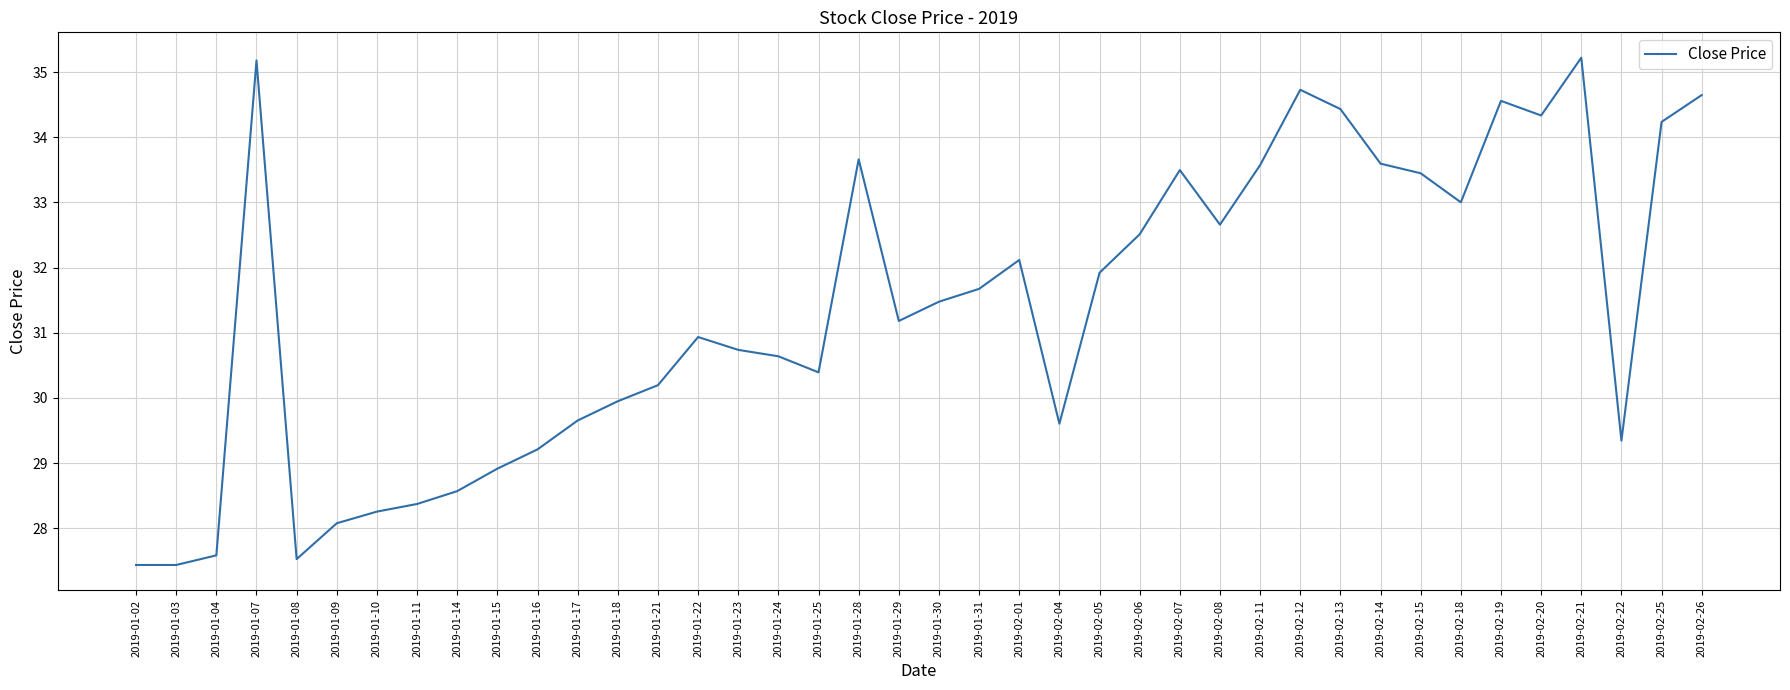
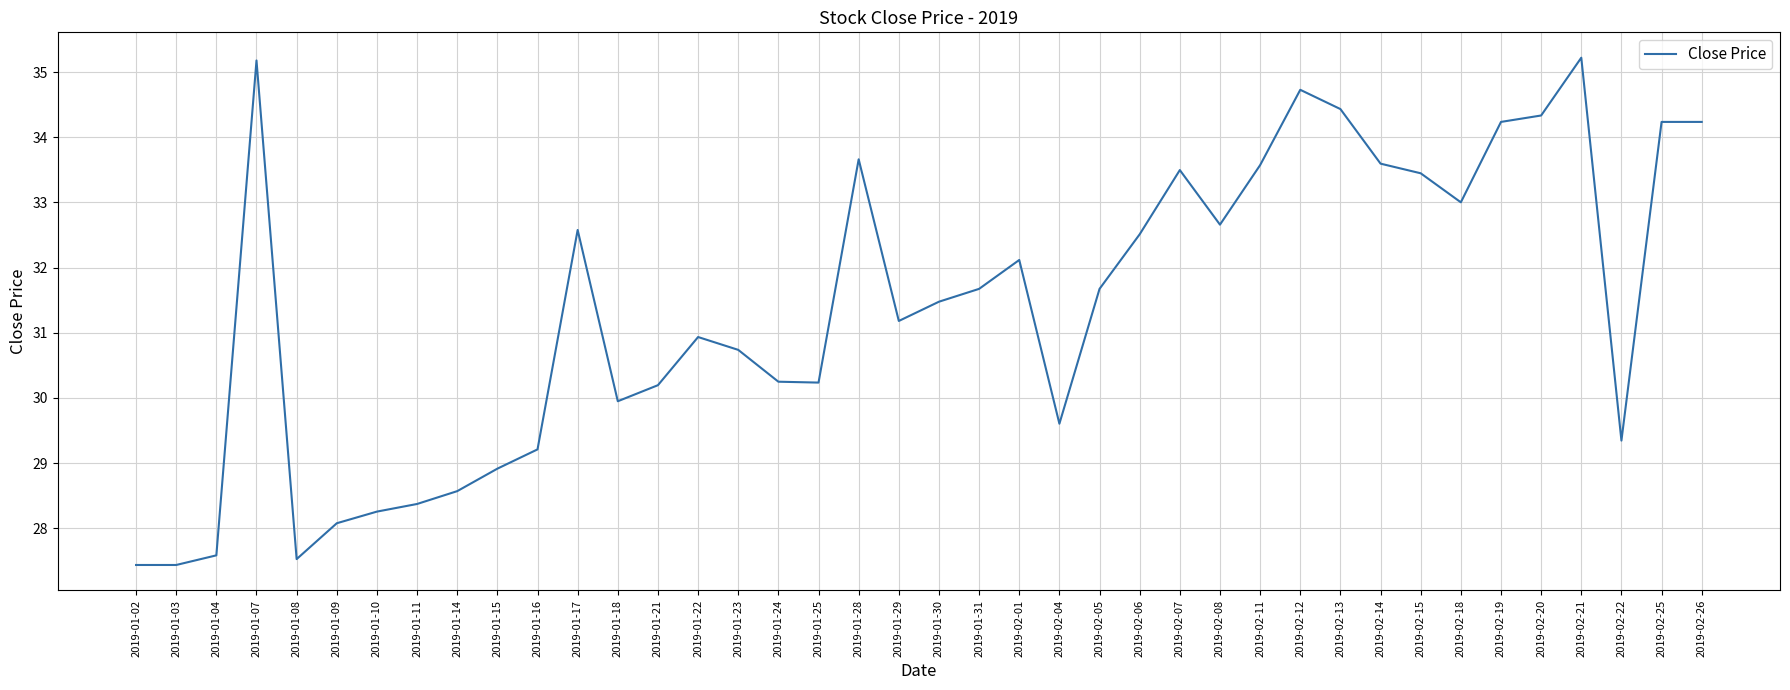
  {
    "2019-01-02": 27.4,
    "2019-01-03": 27.4,
    "2019-01-04": 27.6,
    "2019-01-07": 35.2,
    "2019-01-08": 27.5,
    "2019-01-09": 28.1,
    "2019-01-10": 28.3,
    "2019-01-11": 28.4,
    "2019-01-14": 28.6,
    "2019-01-15": 28.9,
    "2019-01-16": 29.2,
-   "2019-01-17": 29.7,
+   "2019-01-17": 32.6,
    "2019-01-18": 29.9,
    "2019-01-21": 30.2,
    "2019-01-22": 30.9,
    "2019-01-23": 30.7,
-   "2019-01-24": 30.6,
-   "2019-01-25": 30.4,
+   "2019-01-24": 30.2,
+   "2019-01-25": 30.2,
    "2019-01-28": 33.7,
    "2019-01-29": 31.2,
    "2019-01-30": 31.5,
    "2019-01-31": 31.7,
    "2019-02-01": 32.1,
    "2019-02-04": 29.6,
-   "2019-02-05": 31.9,
+   "2019-02-05": 31.7,
    "2019-02-06": 32.5,
    "2019-02-07": 33.5,
    "2019-02-08": 32.7,
    "2019-02-11": 33.6,
    "2019-02-12": 34.7,
    "2019-02-13": 34.4,
    "2019-02-14": 33.6,
    "2019-02-15": 33.4,
    "2019-02-18": 33.0,
-   "2019-02-19": 34.6,
+   "2019-02-19": 34.2,
    "2019-02-20": 34.3,
    "2019-02-21": 35.2,
    "2019-02-22": 29.3,
    "2019-02-25": 34.2,
-   "2019-02-26": 34.6
+   "2019-02-26": 34.2
  }
